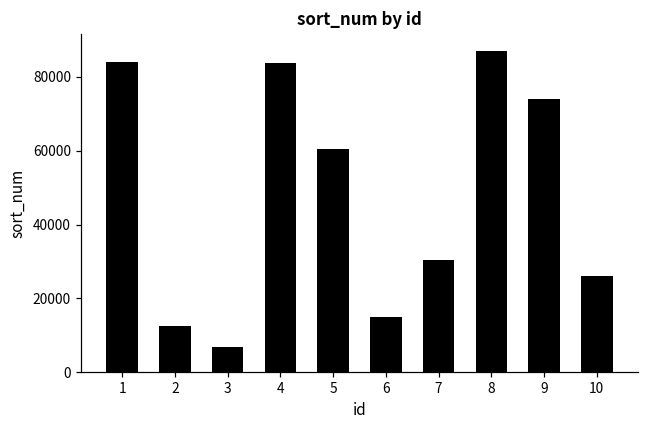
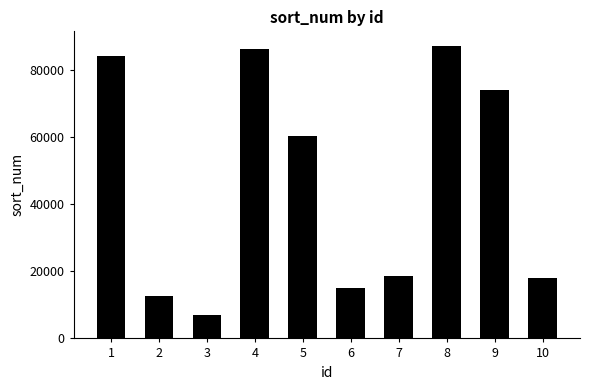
  {
    "1": 84000,
    "2": 13000,
    "3": 7000,
-   "4": 84000,
+   "4": 86000,
    "5": 60000,
    "6": 15000,
-   "7": 30000,
+   "7": 19000,
    "8": 87000,
    "9": 74000,
-   "10": 26000
+   "10": 18000
  }
